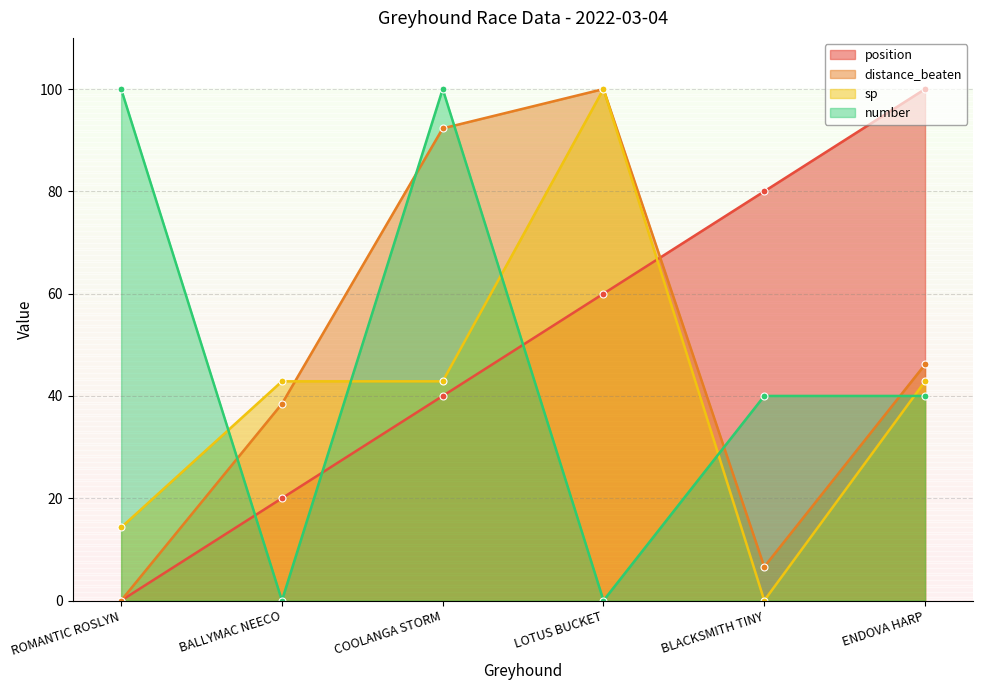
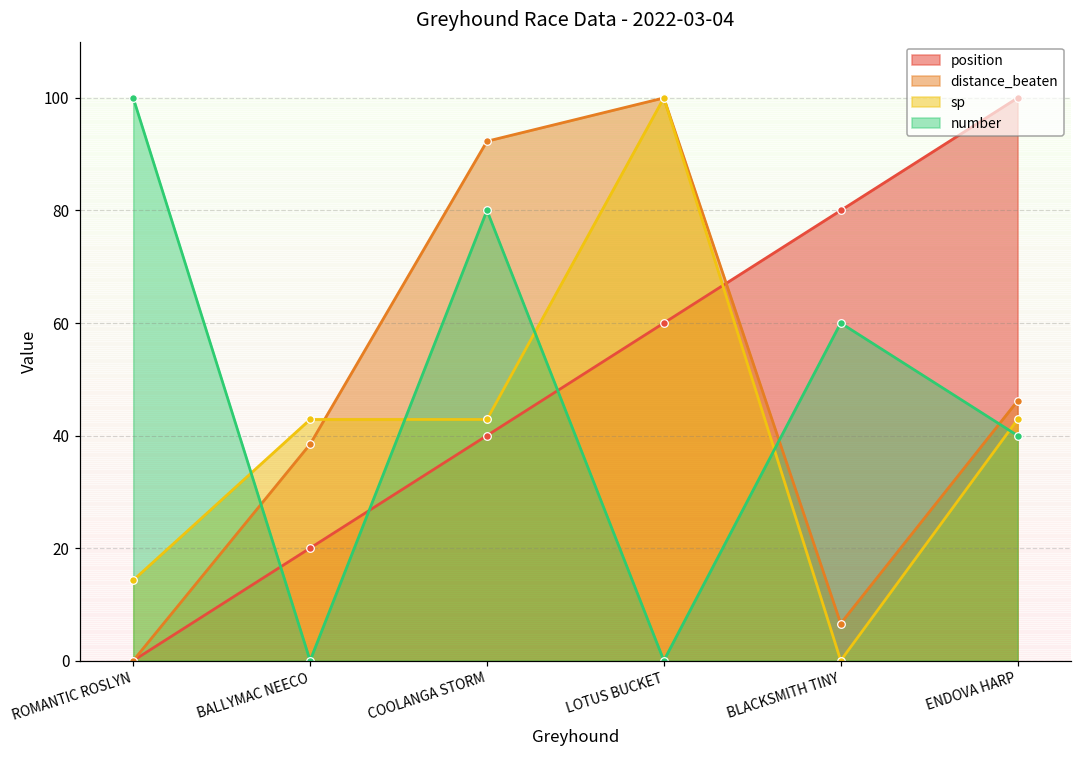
  {
    "number": {
      "ROMANTIC ROSLYN": 100,
      "BALLYMAC NEECO": 0,
-     "COOLANGA STORM": 100,
+     "COOLANGA STORM": 80,
      "LOTUS BUCKET": 0,
-     "BLACKSMITH TINY": 40,
+     "BLACKSMITH TINY": 60,
      "ENDOVA HARP": 40
    }
  }
